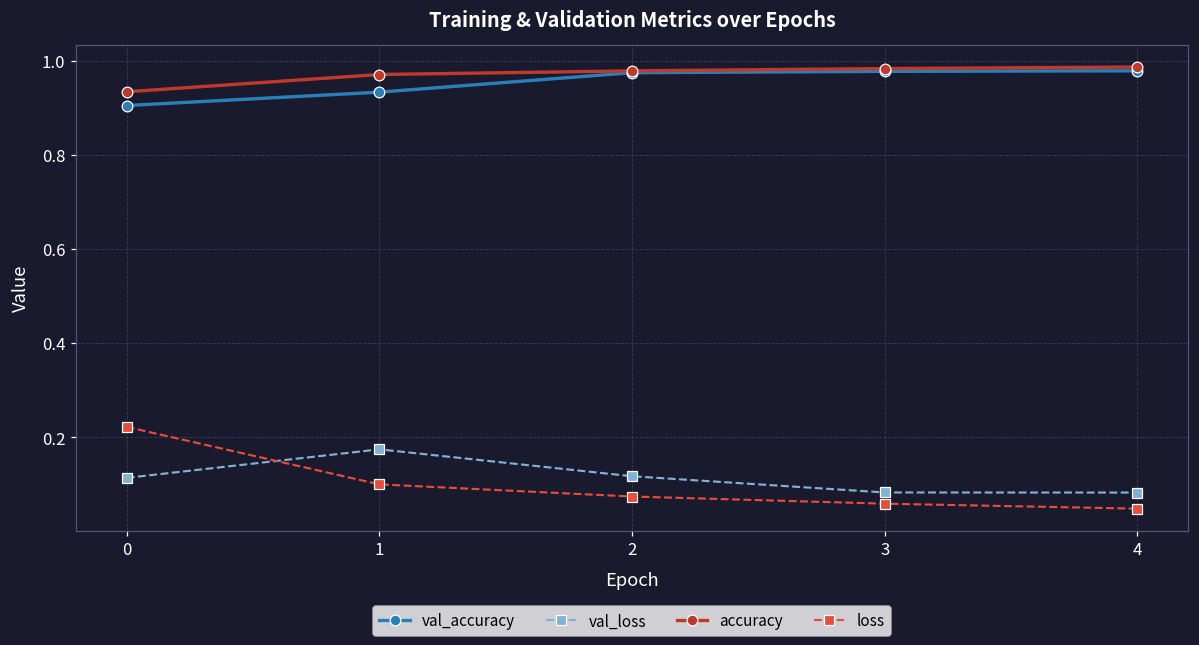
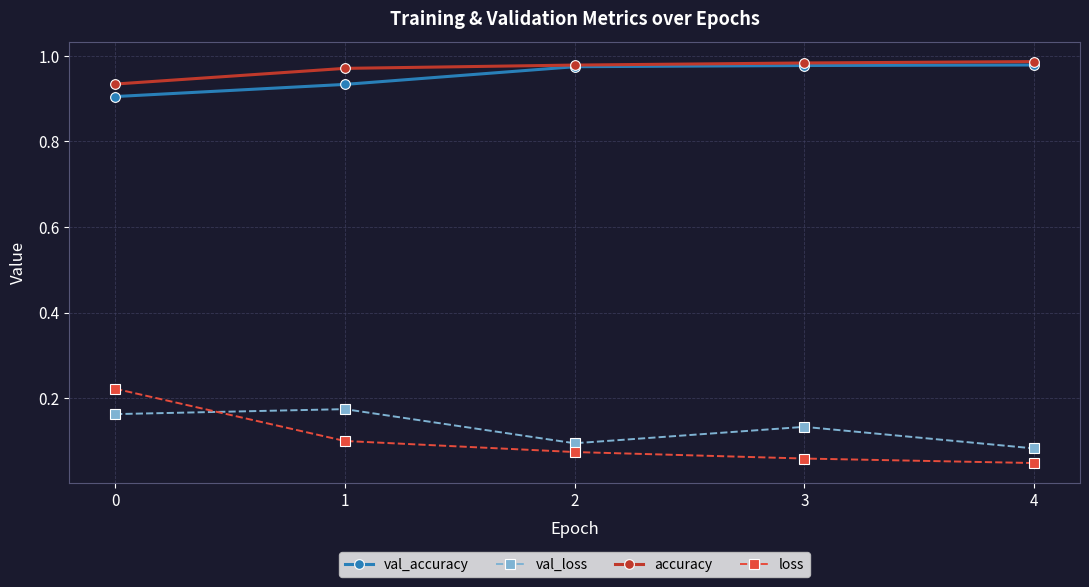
  {
    "val_accuracy": {
      "0": 0.90,
      "1": 0.93,
      "3": 0.98,
      "4": 0.98
    },
    "val_loss": {
-     "0": 0.11,
+     "0": 0.16,
      "1": 0.17,
-     "2": 0.12,
-     "3": 0.08,
+     "2": 0.09,
+     "3": 0.13,
      "4": 0.08
    }
  }
